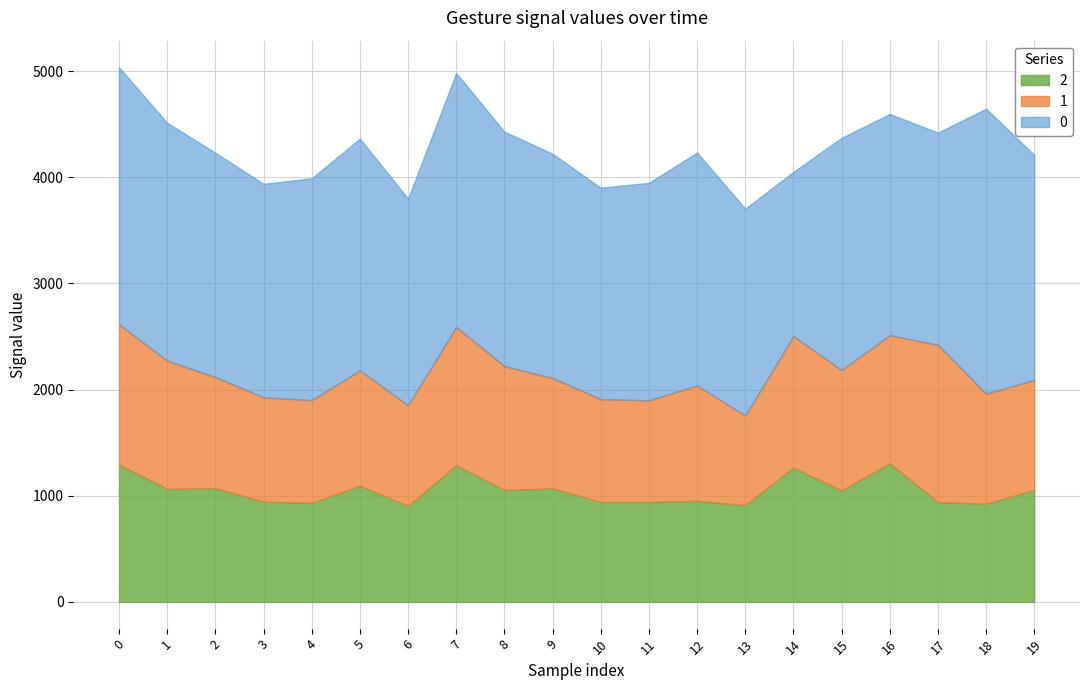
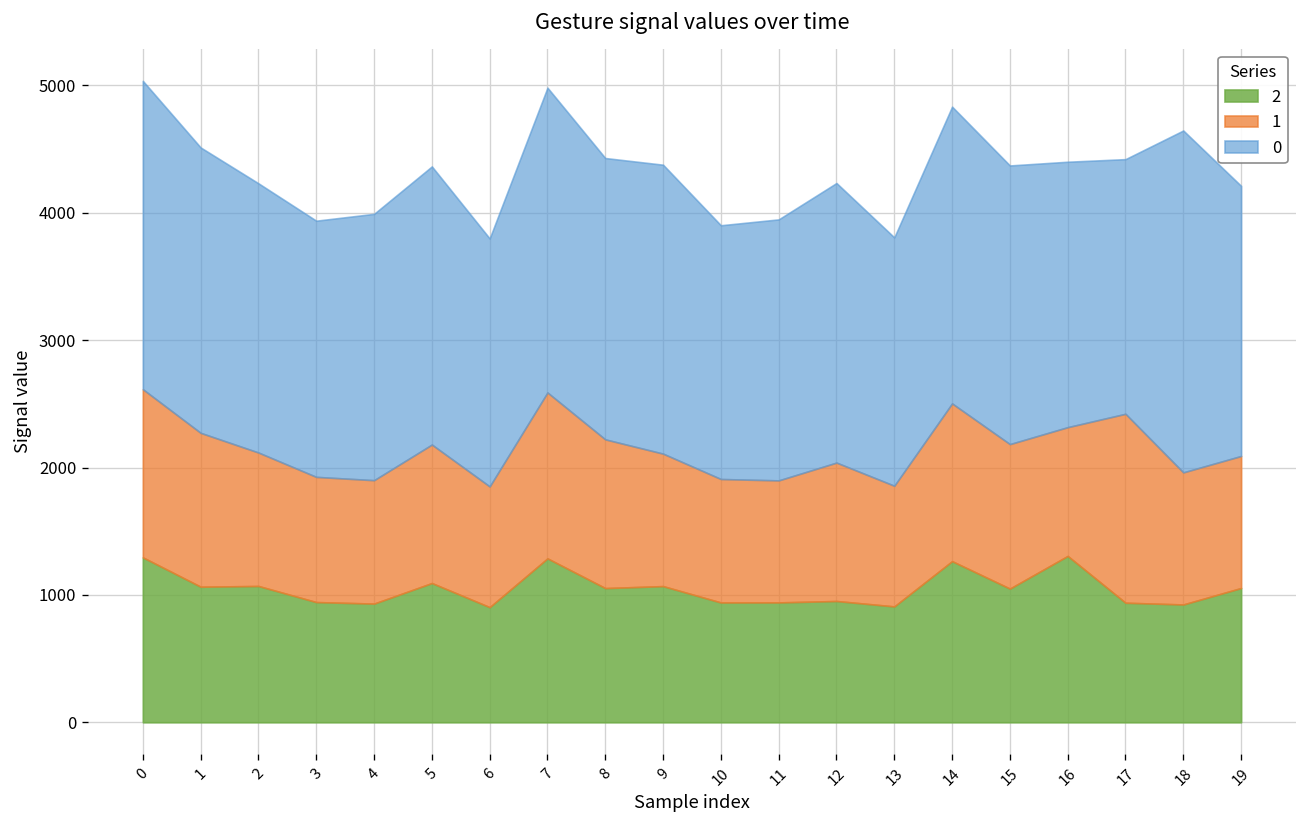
  {
    "2": {
      "0": 1290,
      "1": 1060,
      "2": 1070,
      "3": 940,
      "4": 930,
      "5": 1090,
      "6": 900,
      "7": 1290,
      "8": 1050,
      "9": 1070,
      "10": 940,
      "11": 940,
      "12": 950,
      "13": 910,
      "14": 1260,
      "15": 1050,
      "16": 1310,
      "17": 940,
      "18": 920,
      "19": 1050
    },
    "1": {
      "0": 1320,
      "1": 1210,
      "2": 1050,
      "3": 980,
      "4": 970,
      "5": 1090,
      "6": 950,
      "7": 1300,
      "8": 1170,
      "9": 1040,
      "10": 970,
      "11": 960,
      "12": 1090,
-     "13": 850,
+     "13": 950,
      "14": 1240,
      "15": 1130,
-     "16": 1210,
+     "16": 1010,
      "17": 1480,
      "18": 1040,
      "19": 1040
    },
    "0": {
      "0": 2420,
      "1": 2240,
      "2": 2110,
      "3": 2010,
      "4": 2090,
      "5": 2180,
      "6": 1950,
      "7": 2390,
      "8": 2210,
-     "9": 2110,
+     "9": 2270,
      "10": 1990,
      "11": 2050,
      "12": 2190,
      "13": 1950,
-     "14": 1550,
+     "14": 2330,
      "15": 2190,
      "16": 2080,
      "17": 2000,
      "18": 2680,
      "19": 2120
    }
  }
